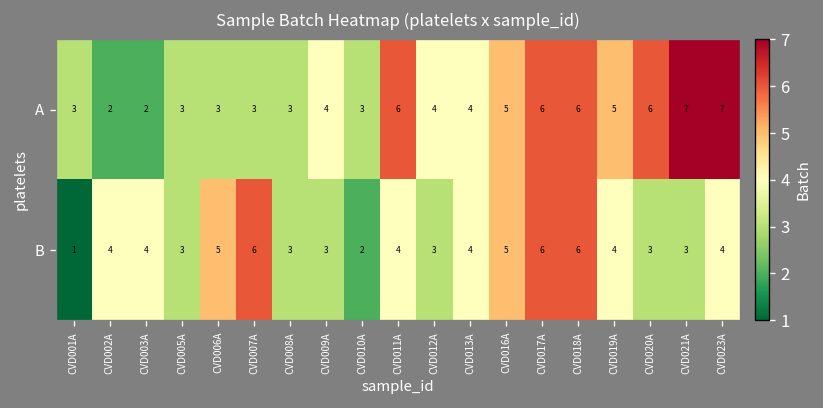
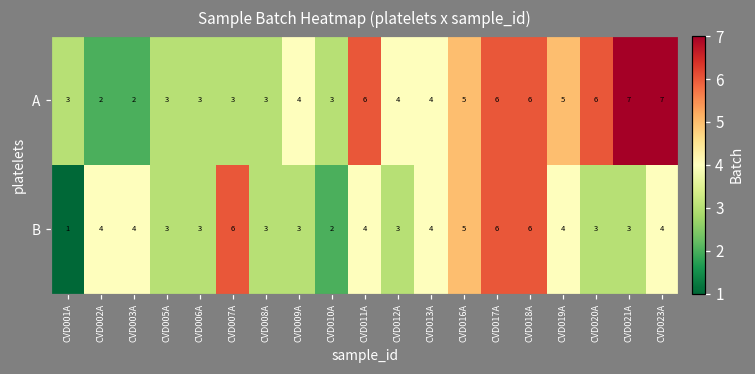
  {
    "A": {
      "CVD001A": 3,
      "CVD002A": 2,
      "CVD003A": 2,
      "CVD005A": 3,
      "CVD006A": 3,
      "CVD007A": 3,
      "CVD008A": 3,
      "CVD009A": 4,
      "CVD010A": 3,
      "CVD011A": 6,
      "CVD012A": 4,
      "CVD013A": 4,
      "CVD016A": 5,
      "CVD017A": 6,
      "CVD018A": 6,
      "CVD019A": 5,
      "CVD020A": 6,
      "CVD021A": 7,
      "CVD023A": 7
    },
    "B": {
      "CVD001A": 1,
      "CVD002A": 4,
      "CVD003A": 4,
      "CVD005A": 3,
-     "CVD006A": 5,
+     "CVD006A": 3,
      "CVD007A": 6,
      "CVD008A": 3,
      "CVD009A": 3,
      "CVD010A": 2,
      "CVD011A": 4,
      "CVD012A": 3,
      "CVD013A": 4,
      "CVD016A": 5,
      "CVD017A": 6,
      "CVD018A": 6,
      "CVD019A": 4,
      "CVD020A": 3,
      "CVD021A": 3,
      "CVD023A": 4
    }
  }
